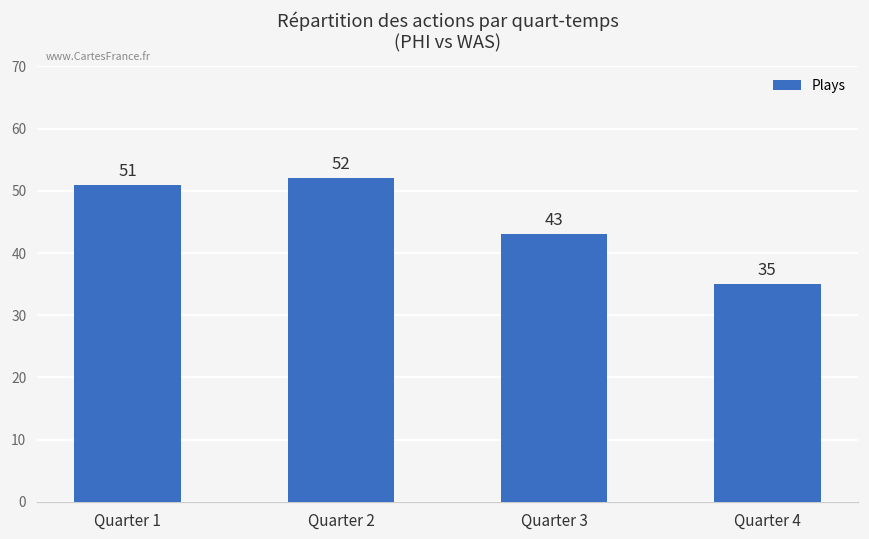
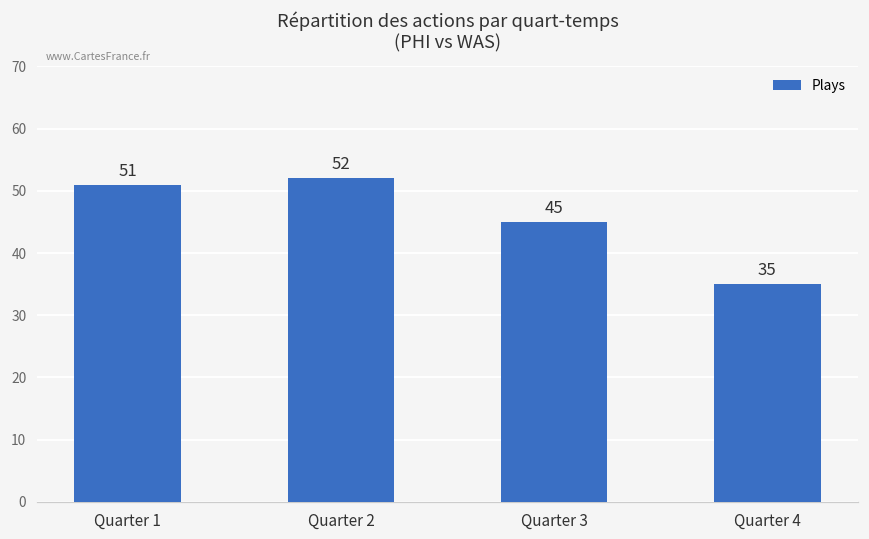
  {
    "Quarter 1": 51,
    "Quarter 2": 52,
-   "Quarter 3": 43,
+   "Quarter 3": 45,
    "Quarter 4": 35
  }
